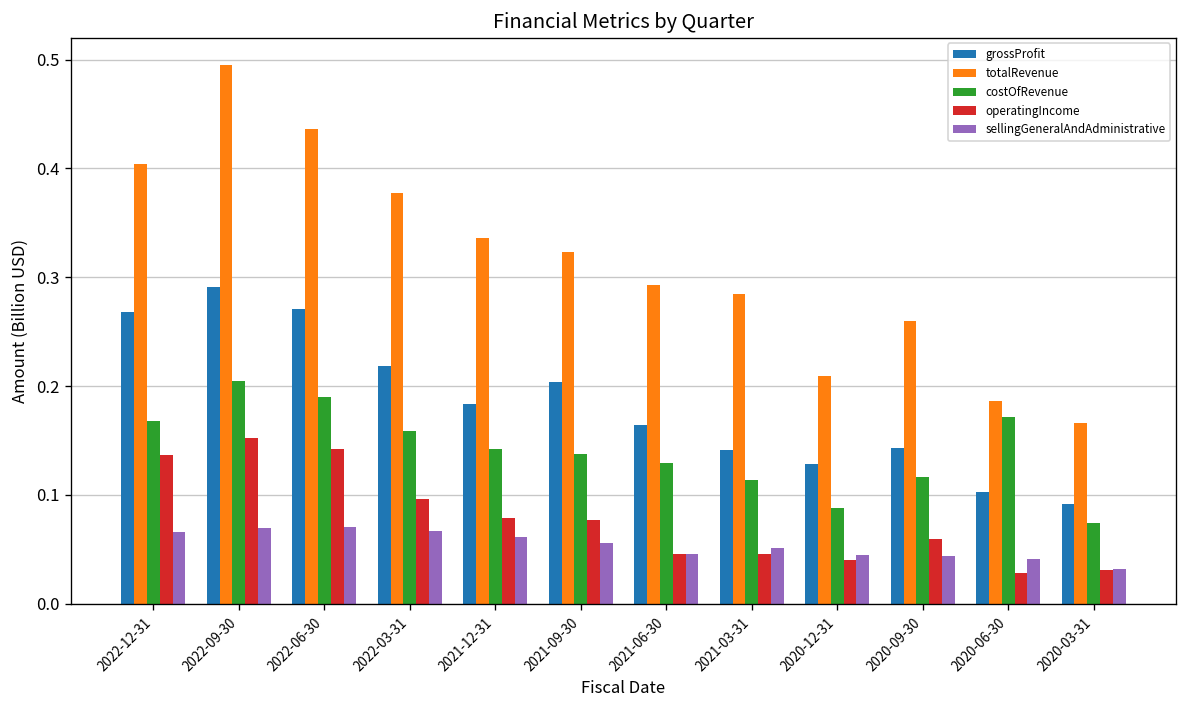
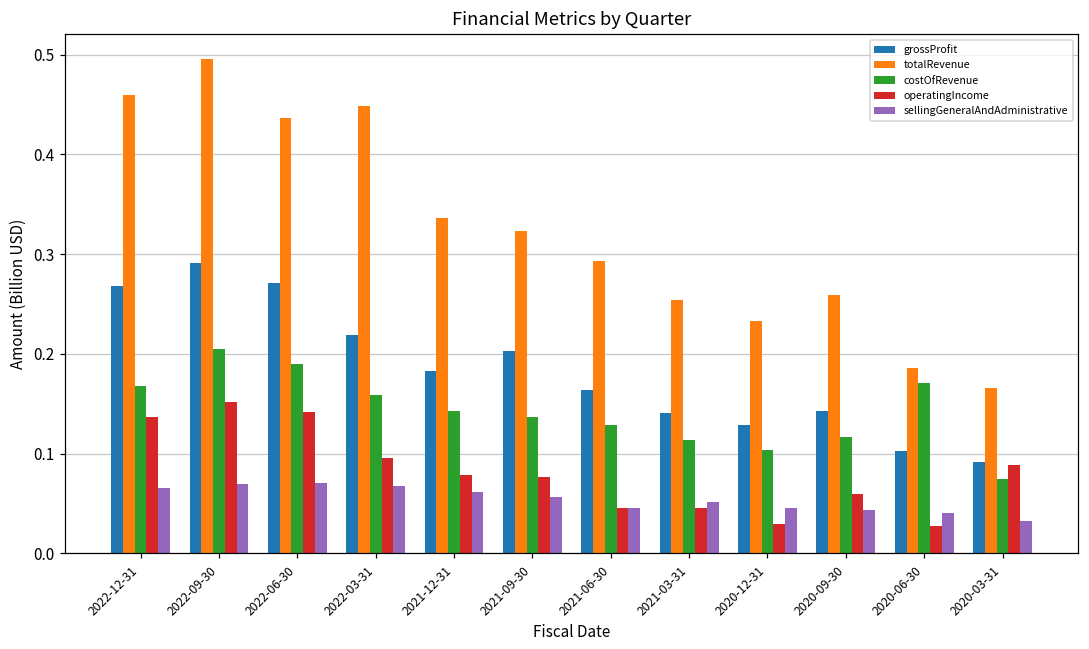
  {
    "grossProfit": {
      "2022-12-31": 0.27,
      "2022-09-30": 0.29,
      "2022-06-30": 0.27,
      "2022-03-31": 0.22,
      "2021-12-31": 0.18,
      "2021-09-30": 0.20,
      "2021-06-30": 0.16,
      "2021-03-31": 0.14,
      "2020-12-31": 0.13,
      "2020-09-30": 0.14,
      "2020-06-30": 0.10,
      "2020-03-31": 0.09
    },
    "totalRevenue": {
-     "2022-12-31": 0.40,
+     "2022-12-31": 0.46,
      "2022-09-30": 0.50,
      "2022-06-30": 0.44,
-     "2022-03-31": 0.38,
+     "2022-03-31": 0.45,
      "2021-12-31": 0.34,
      "2021-09-30": 0.32,
      "2021-06-30": 0.29,
-     "2021-03-31": 0.28,
-     "2020-12-31": 0.21,
+     "2021-03-31": 0.25,
+     "2020-12-31": 0.23,
      "2020-09-30": 0.26,
      "2020-06-30": 0.19,
      "2020-03-31": 0.17
    },
    "costOfRevenue": {
      "2022-12-31": 0.17,
      "2022-09-30": 0.20,
      "2022-06-30": 0.19,
      "2022-03-31": 0.16,
      "2021-12-31": 0.14,
      "2021-09-30": 0.14,
      "2021-06-30": 0.13,
      "2021-03-31": 0.11,
-     "2020-12-31": 0.09,
+     "2020-12-31": 0.10,
      "2020-09-30": 0.12,
      "2020-06-30": 0.17,
      "2020-03-31": 0.07
    },
    "operatingIncome": {
      "2022-12-31": 0.14,
      "2022-09-30": 0.15,
      "2022-06-30": 0.14,
      "2022-03-31": 0.10,
      "2021-12-31": 0.08,
      "2021-09-30": 0.08,
      "2021-06-30": 0.05,
      "2021-03-31": 0.05,
-     "2020-12-31": 0.04,
+     "2020-12-31": 0.03,
      "2020-09-30": 0.06,
      "2020-06-30": 0.03,
-     "2020-03-31": 0.03
+     "2020-03-31": 0.09
    },
    "sellingGeneralAndAdministrative": {
      "2022-12-31": 0.07,
      "2022-09-30": 0.07,
      "2022-06-30": 0.07,
      "2022-03-31": 0.07,
      "2021-12-31": 0.06,
      "2021-09-30": 0.06,
      "2021-06-30": 0.05,
      "2021-03-31": 0.05,
      "2020-12-31": 0.05,
      "2020-09-30": 0.04,
      "2020-06-30": 0.04,
      "2020-03-31": 0.03
    }
  }
